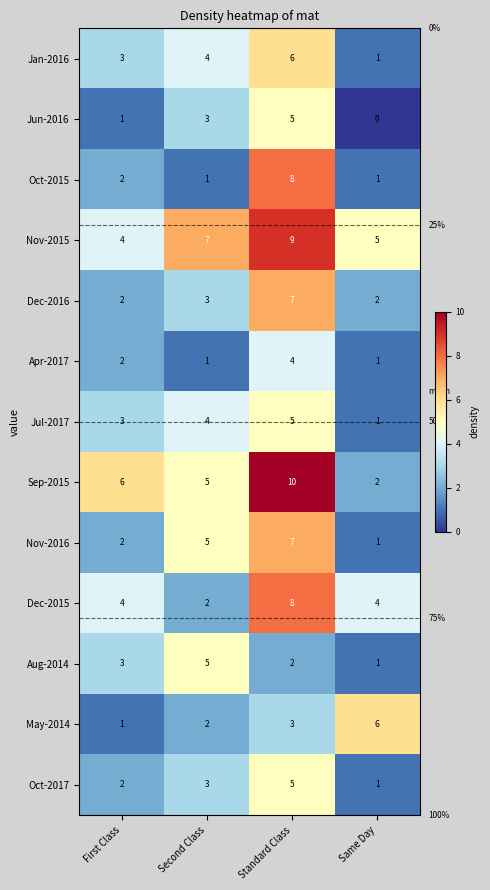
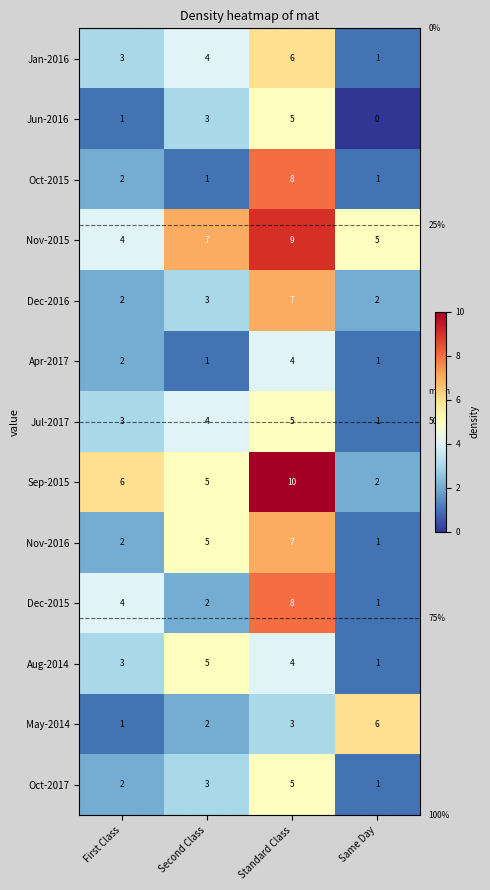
  {
    "Jan-2016": {
      "First Class": 3,
      "Second Class": 4,
      "Standard Class": 6,
      "Same Day": 1
    },
    "Jun-2016": {
      "First Class": 1,
      "Second Class": 3,
      "Standard Class": 5,
      "Same Day": 0
    },
    "Oct-2015": {
      "First Class": 2,
      "Second Class": 1,
      "Standard Class": 8,
      "Same Day": 1
    },
    "Nov-2015": {
      "First Class": 4,
      "Second Class": 7,
      "Standard Class": 9,
      "Same Day": 5
    },
    "Dec-2016": {
      "First Class": 2,
      "Second Class": 3,
      "Standard Class": 7,
      "Same Day": 2
    },
    "Apr-2017": {
      "First Class": 2,
      "Second Class": 1,
      "Standard Class": 4,
      "Same Day": 1
    },
    "Jul-2017": {
      "First Class": 3,
      "Second Class": 4,
      "Standard Class": 5,
      "Same Day": 1
    },
    "Sep-2015": {
      "First Class": 6,
      "Second Class": 5,
      "Standard Class": 10,
      "Same Day": 2
    },
    "Nov-2016": {
      "First Class": 2,
      "Second Class": 5,
      "Standard Class": 7,
      "Same Day": 1
    },
    "Dec-2015": {
      "First Class": 4,
      "Second Class": 2,
      "Standard Class": 8,
-     "Same Day": 4
+     "Same Day": 1
    },
    "Aug-2014": {
      "First Class": 3,
      "Second Class": 5,
-     "Standard Class": 2,
+     "Standard Class": 4,
      "Same Day": 1
    },
    "May-2014": {
      "First Class": 1,
      "Second Class": 2,
      "Standard Class": 3,
      "Same Day": 6
    },
    "Oct-2017": {
      "First Class": 2,
      "Second Class": 3,
      "Standard Class": 5,
      "Same Day": 1
    }
  }
